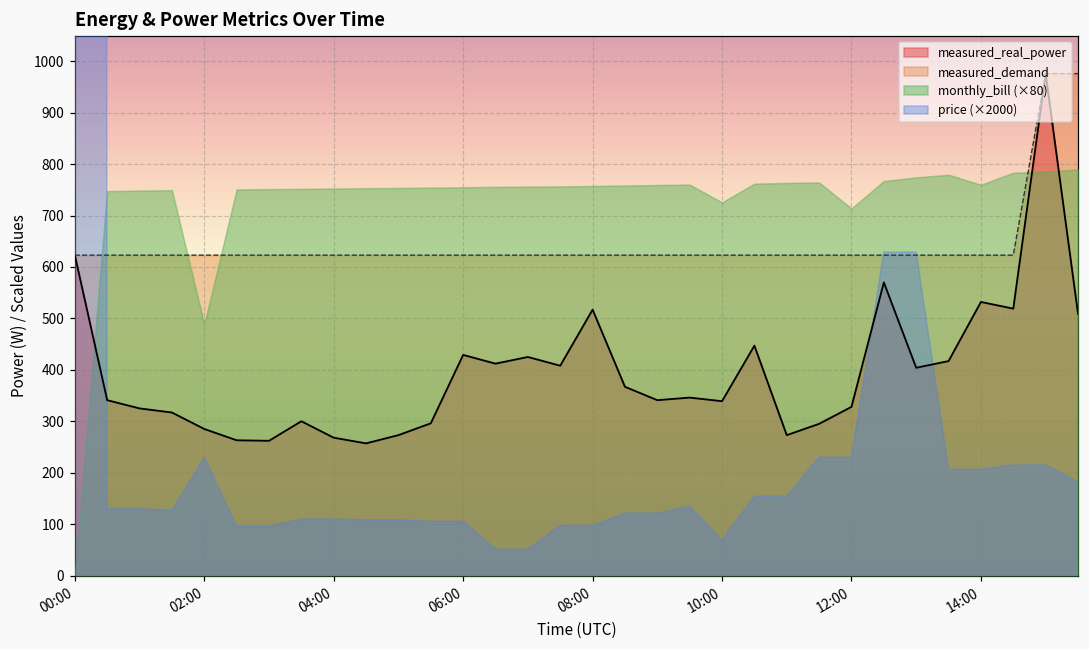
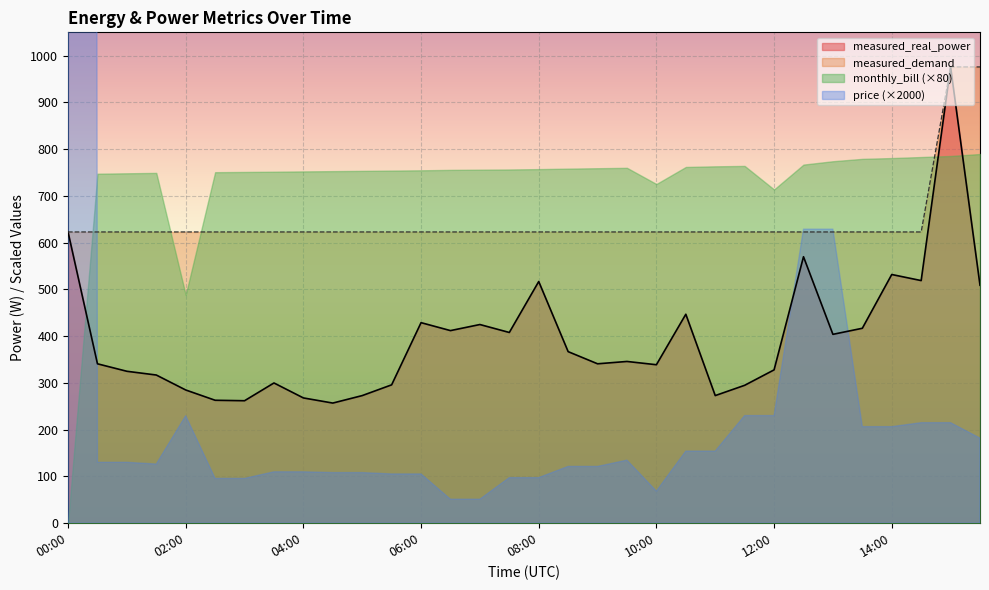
  {
    "monthly_bill (×80)": {
      "00:00": 0,
      "02:00": 490,
      "04:00": 750,
      "06:00": 750,
      "08:00": 760,
      "10:00": 730,
      "12:00": 710,
-     "14:00": 760
+     "14:00": 780
    },
    "price (×2000)": {
      "02:00": 230,
      "04:00": 110,
      "06:00": 110,
      "08:00": 100,
      "10:00": 70,
      "12:00": 230,
      "14:00": 210
    }
  }
